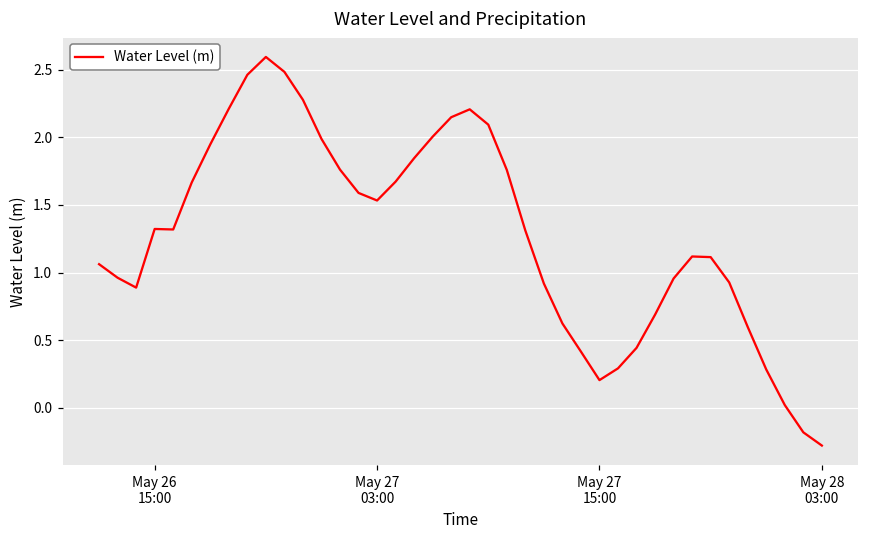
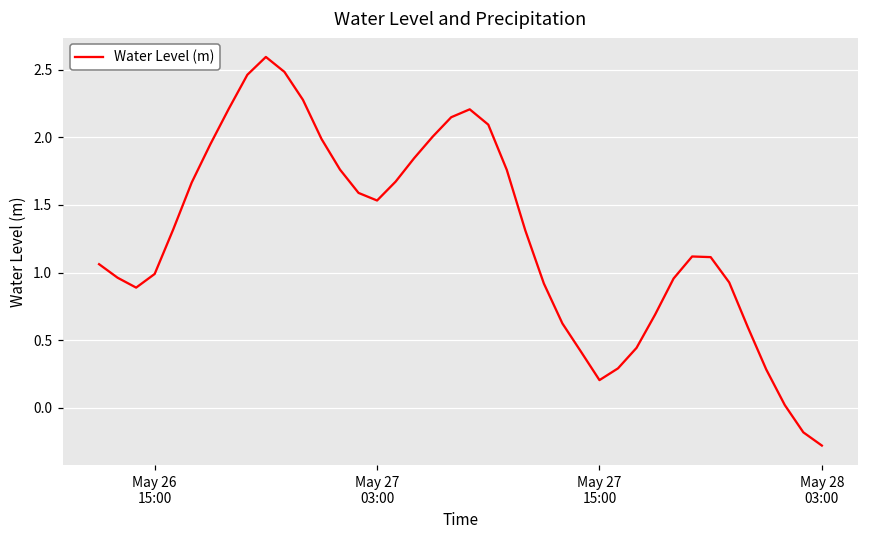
  {
-   "May 26 15:00": 1.32,
+   "May 26 15:00": 0.99,
    "May 27 03:00": 1.53,
    "May 27 15:00": 0.21,
    "May 28 03:00": -0.28
  }
